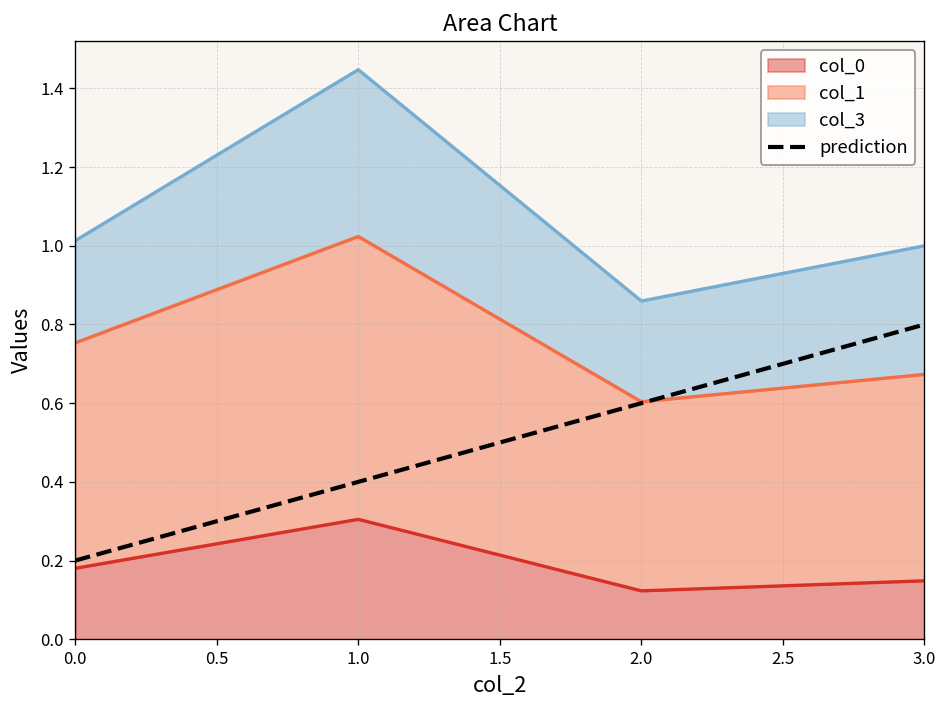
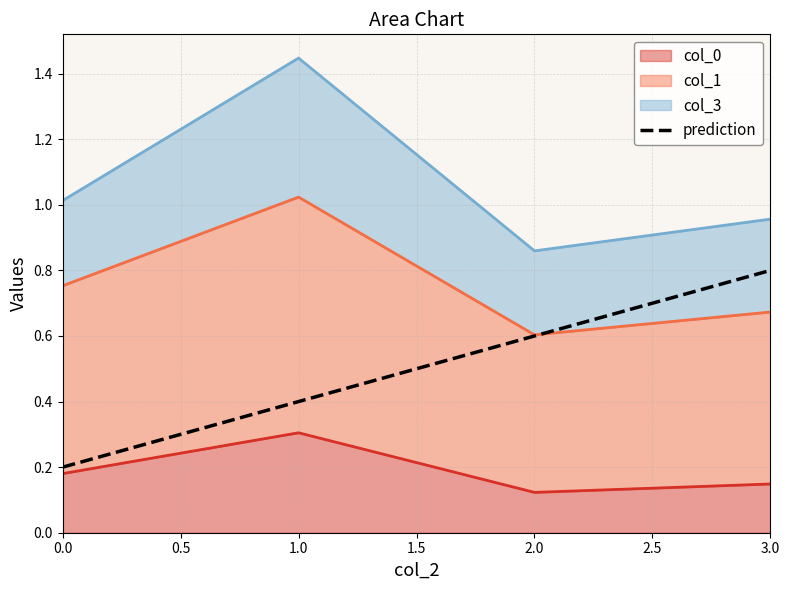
  {
    "col_3": {
      "0.0": 0.26,
      "1.0": 0.42,
      "2.0": 0.26,
-     "3.0": 0.33
+     "3.0": 0.28
    },
    "prediction": {
      "0.0": 0.20,
      "1.0": 0.40,
      "3.0": 0.80
    }
  }
